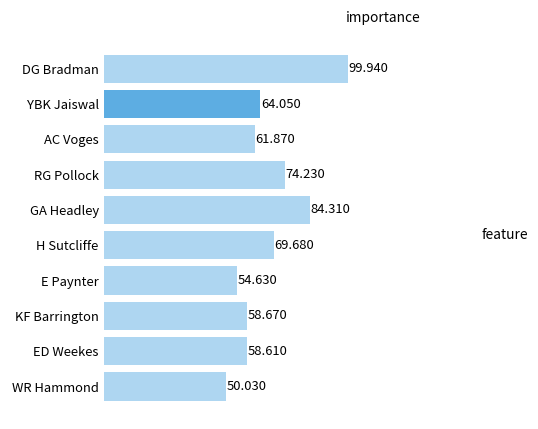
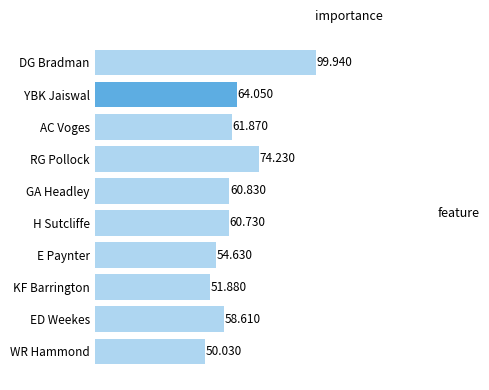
  {
    "DG Bradman": 99.940,
    "YBK Jaiswal": 64.050,
    "AC Voges": 61.870,
    "RG Pollock": 74.230,
-   "GA Headley": 84.310,
-   "H Sutcliffe": 69.680,
+   "GA Headley": 60.830,
+   "H Sutcliffe": 60.730,
    "E Paynter": 54.630,
-   "KF Barrington": 58.670,
+   "KF Barrington": 51.880,
    "ED Weekes": 58.610,
    "WR Hammond": 50.030
  }
